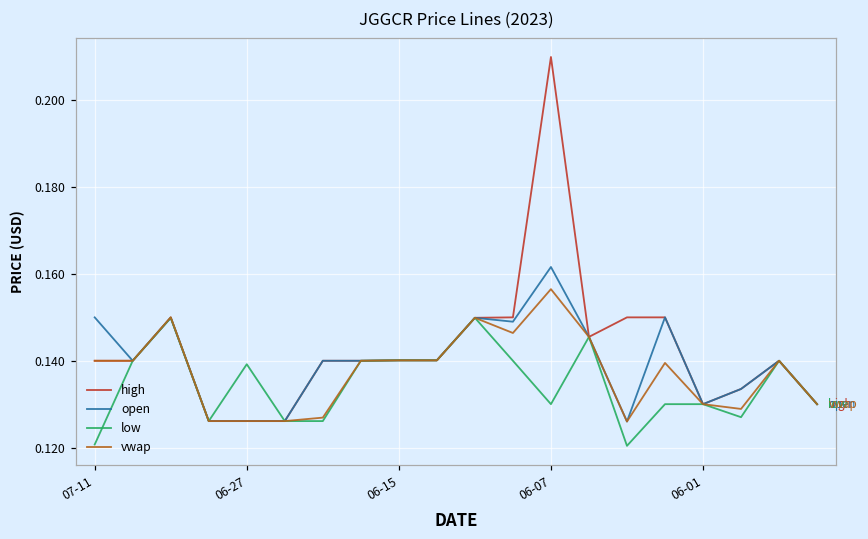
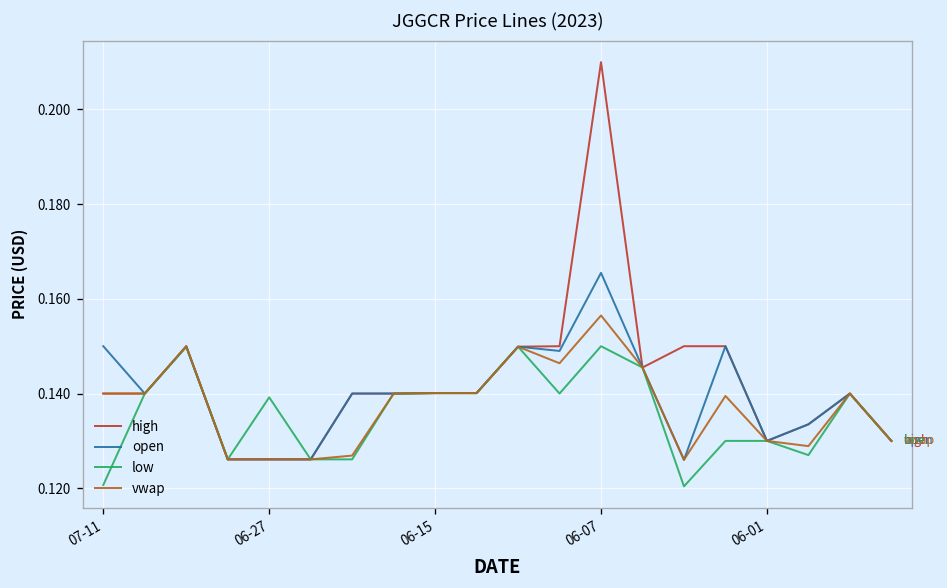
  {
    "open": {
      "07-11": 0.150,
-     "06-07": 0.162
+     "06-07": 0.165
    },
    "low": {
      "07-11": 0.121,
      "06-27": 0.139,
-     "06-07": 0.13
+     "06-07": 0.15
    }
  }
